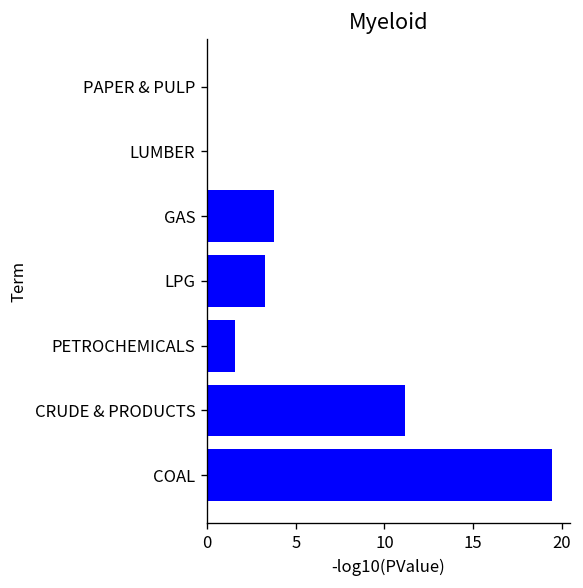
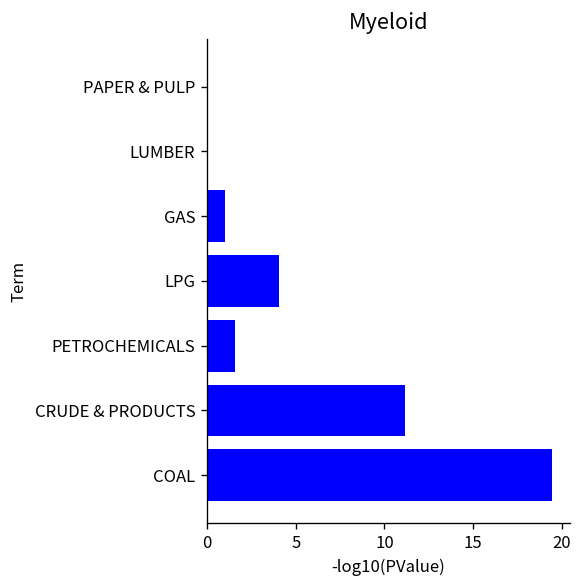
  {
    "PAPER & PULP": 0.0,
    "LUMBER": 0.0,
-   "GAS": 3.8,
-   "LPG": 3.2,
+   "GAS": 1.0,
+   "LPG": 4.1,
    "PETROCHEMICALS": 1.6,
    "CRUDE & PRODUCTS": 11.1,
    "COAL": 19.5
  }
